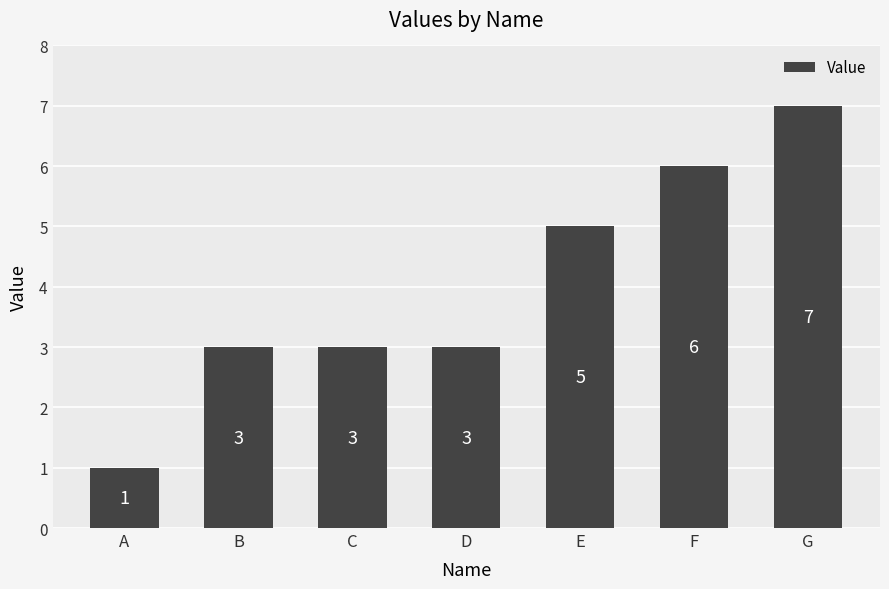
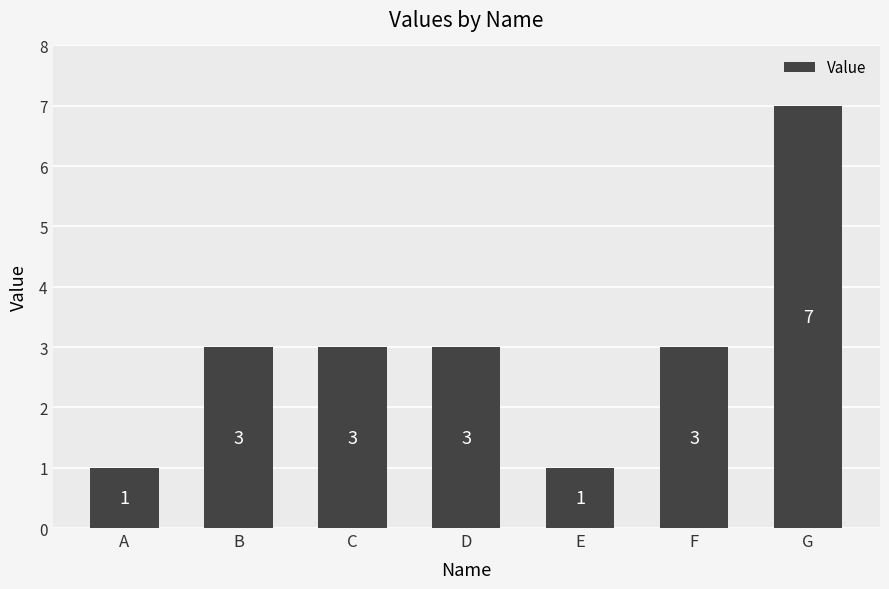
  {
    "A": 1,
    "B": 3,
    "C": 3,
    "D": 3,
-   "E": 5,
-   "F": 6,
+   "E": 1,
+   "F": 3,
    "G": 7
  }
